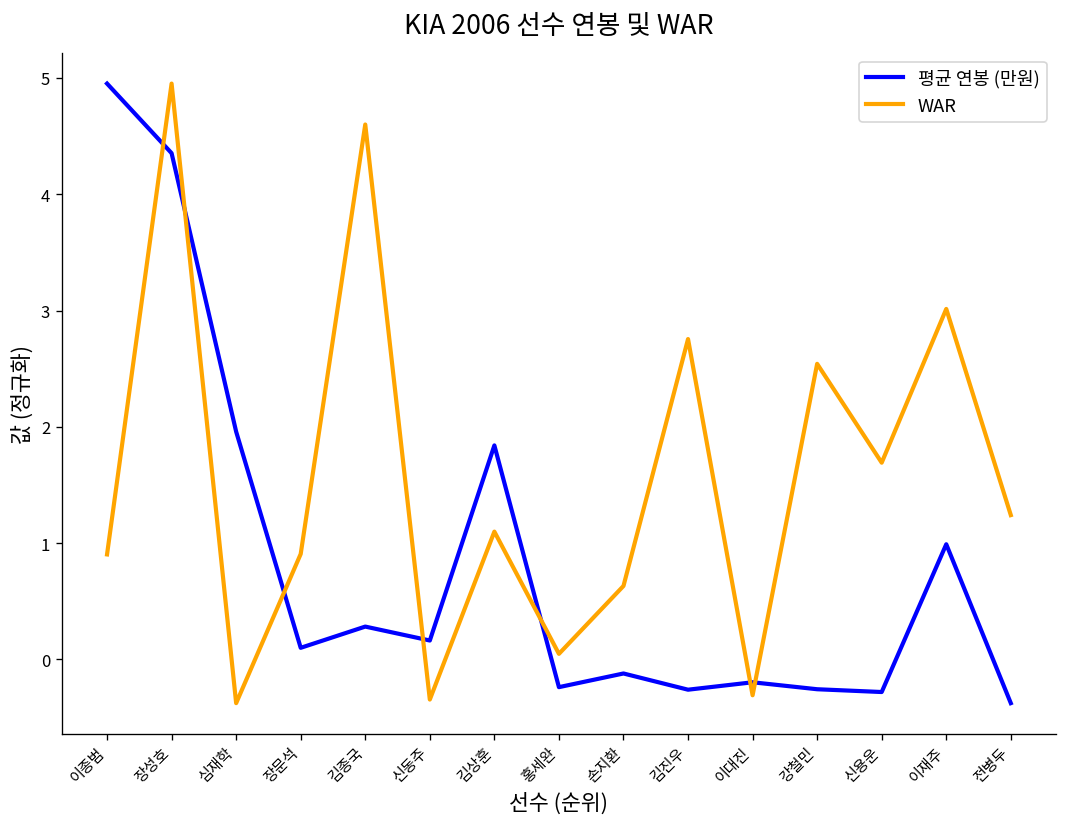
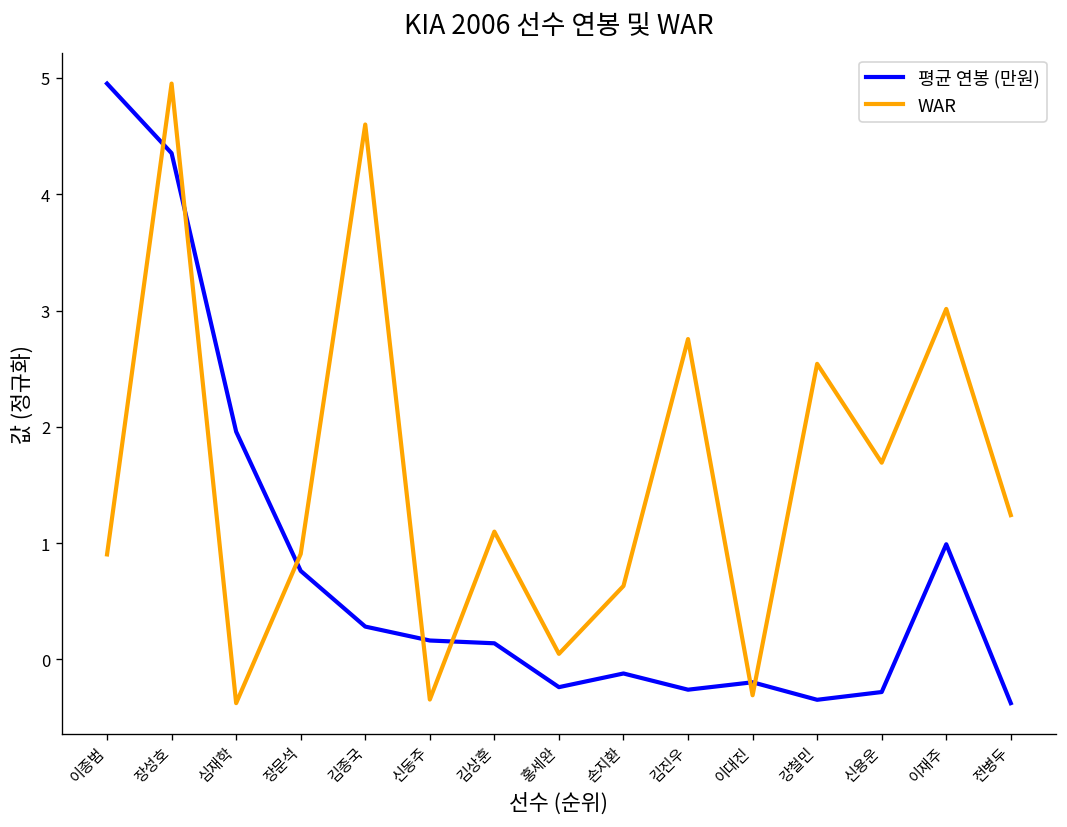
  {
    "평균 연봉 (만원)": {
      "이종범": 5.0,
      "장성호": 4.4,
      "심재학": 2.0,
-     "장문석": 0.1,
+     "장문석": 0.8,
      "김종국": 0.3,
      "신동주": 0.2,
-     "김상훈": 1.8,
+     "김상훈": 0.1,
      "홍세완": -0.2,
      "손지환": -0.1,
      "김진우": -0.3,
      "이대진": -0.2,
-     "강철민": -0.26,
+     "강철민": -0.35,
      "신용운": -0.3,
      "이재주": 1.0,
      "전병두": -0.4
    },
    "WAR": {
      "이종범": 0.9,
      "장성호": 5.0,
      "심재학": -0.4,
      "장문석": 0.9,
      "김종국": 4.6,
      "신동주": -0.3,
      "김상훈": 1.1,
      "홍세완": 0.0,
      "손지환": 0.6,
      "김진우": 2.8,
      "이대진": -0.3,
      "강철민": 2.5,
      "신용운": 1.7,
      "이재주": 3.0,
      "전병두": 1.2
    }
  }
